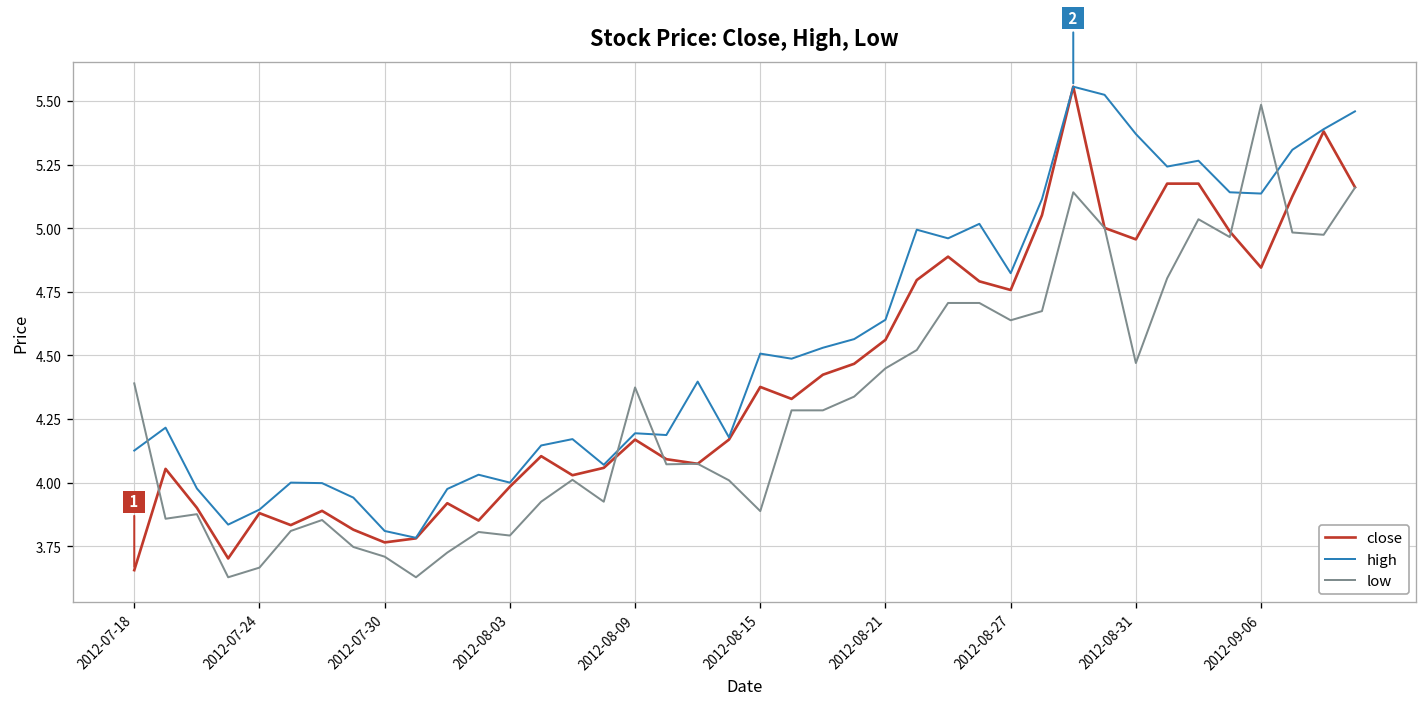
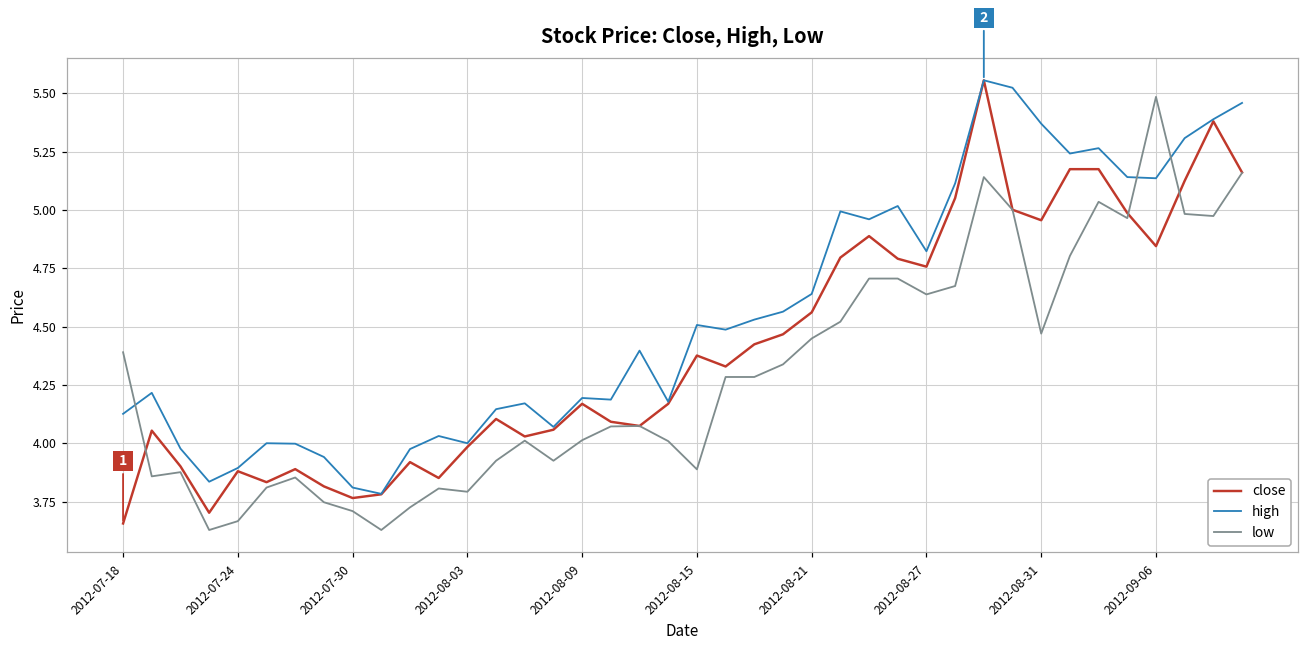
  {
    "close": {
      "2012-07-18": 3.66,
      "2012-07-24": 3.88,
      "2012-07-30": 3.77,
      "2012-08-03": 3.98,
      "2012-08-09": 4.17,
      "2012-08-15": 4.38,
      "2012-08-21": 4.56,
      "2012-08-27": 4.76,
      "2012-08-31": 4.96,
      "2012-09-06": 4.85
    },
    "high": {
      "2012-07-18": 4.13,
      "2012-07-24": 3.89,
      "2012-07-30": 3.81,
      "2012-08-03": 4.00,
      "2012-08-09": 4.19,
      "2012-08-15": 4.51,
      "2012-08-21": 4.64,
      "2012-08-27": 4.82,
      "2012-08-31": 5.37,
      "2012-09-06": 5.14
    },
    "low": {
      "2012-07-18": 4.39,
      "2012-07-24": 3.67,
      "2012-07-30": 3.71,
      "2012-08-03": 3.79,
-     "2012-08-09": 4.37,
+     "2012-08-09": 4.01,
      "2012-08-15": 3.89,
      "2012-08-21": 4.45,
      "2012-08-27": 4.64,
      "2012-08-31": 4.47,
      "2012-09-06": 5.49
    }
  }
